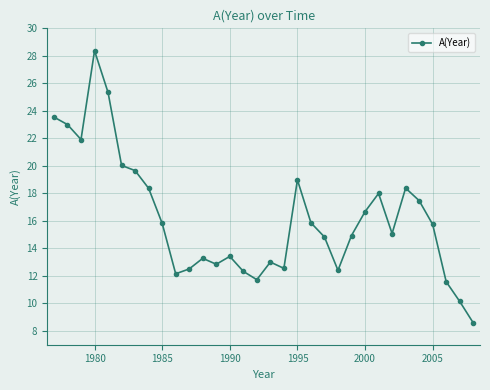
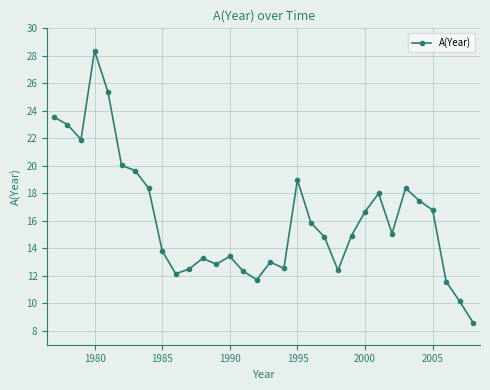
  {
    "1980": 28.4,
-   "1985": 15.8,
+   "1985": 13.8,
    "1990": 13.4,
    "1995": 19.0,
    "2000": 16.7,
-   "2005": 15.7
+   "2005": 16.8
  }
